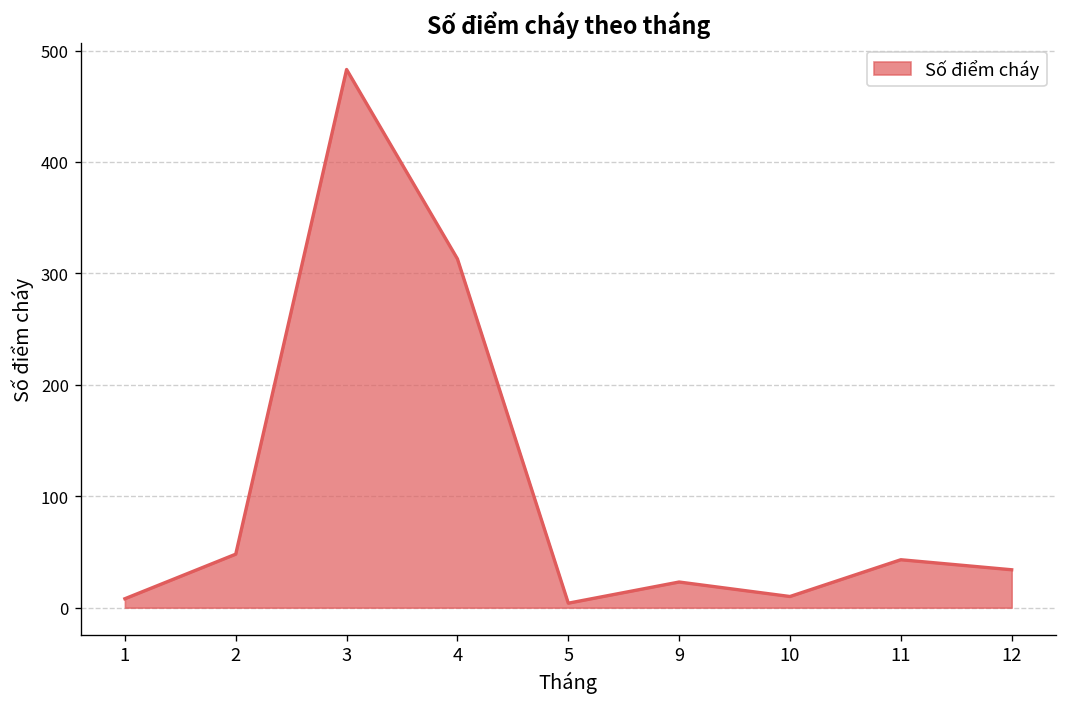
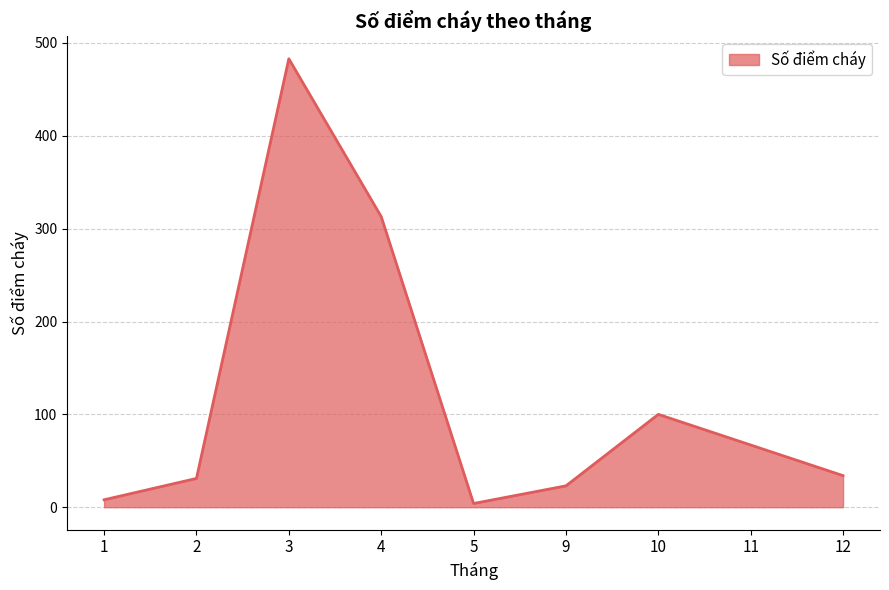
  {
    "1": 10,
-   "2": 50,
+   "2": 30,
    "3": 480,
    "4": 310,
    "5": 0,
    "9": 20,
-   "10": 10,
-   "11": 40,
+   "10": 100,
+   "11": 70,
    "12": 30
  }
